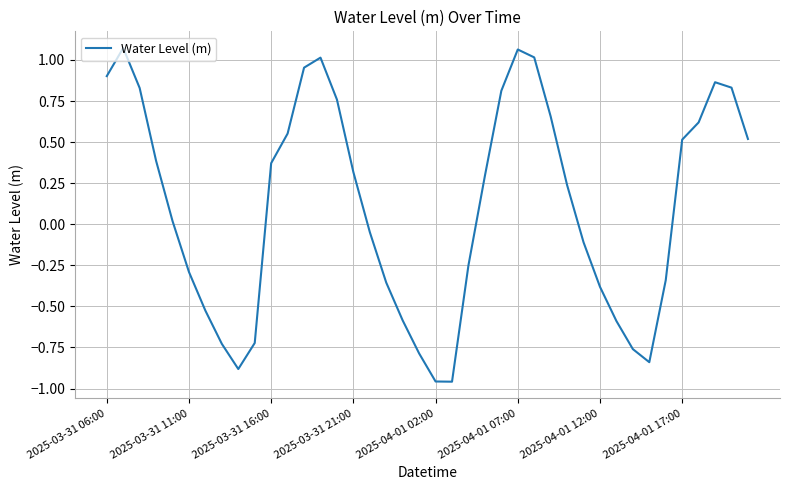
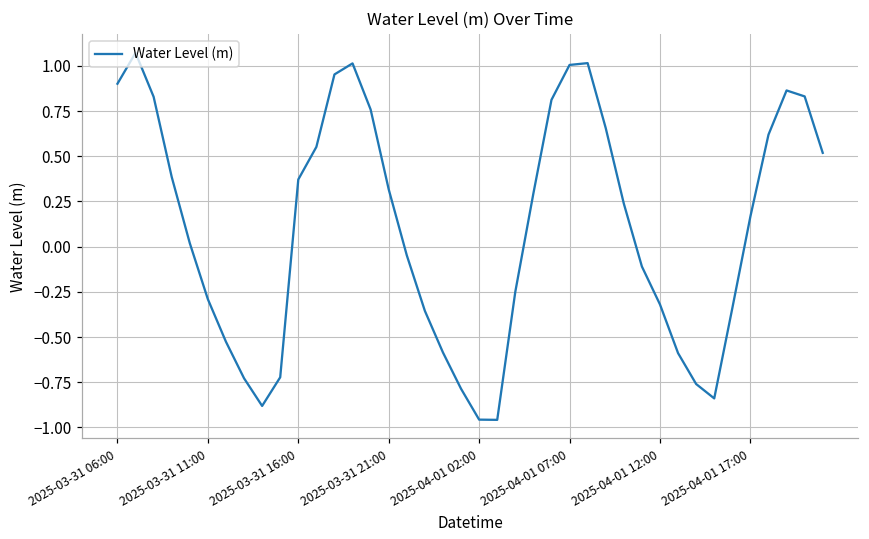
  {
    "2025-03-31 06:00": 0.90,
    "2025-03-31 11:00": -0.29,
    "2025-03-31 16:00": 0.37,
    "2025-03-31 21:00": 0.32,
    "2025-04-01 02:00": -0.96,
-   "2025-04-01 07:00": 1.06,
-   "2025-04-01 12:00": -0.38,
-   "2025-04-01 17:00": 0.51
+   "2025-04-01 07:00": 1.01,
+   "2025-04-01 12:00": -0.32,
+   "2025-04-01 17:00": 0.17
  }
